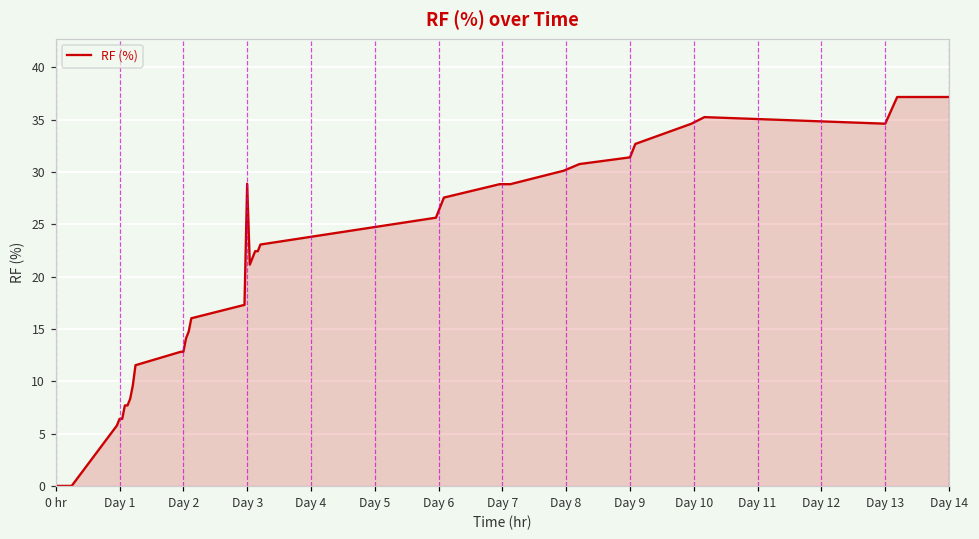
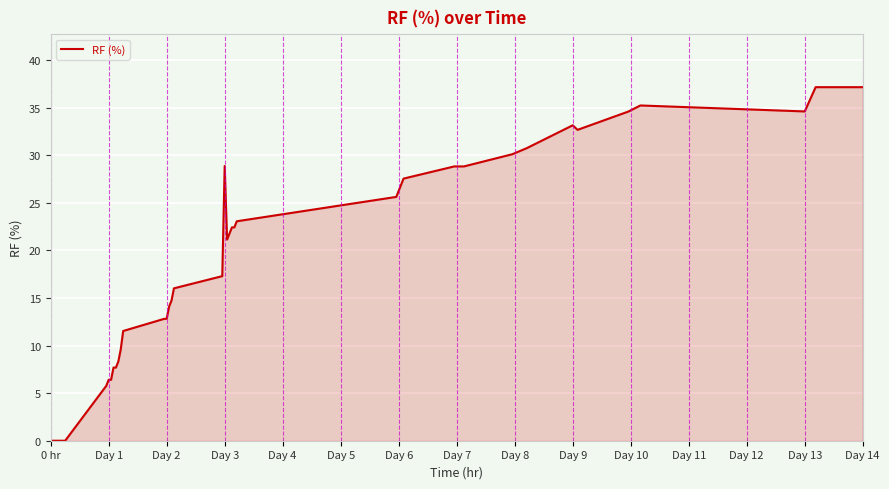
  {
    "0 hr": 0,
    "Day 1": 6,
    "Day 2": 13,
    "Day 3": 29,
-   "Day 9": 31,
+   "Day 9": 33,
    "Day 13": 35,
    "Day 14": 37
  }
